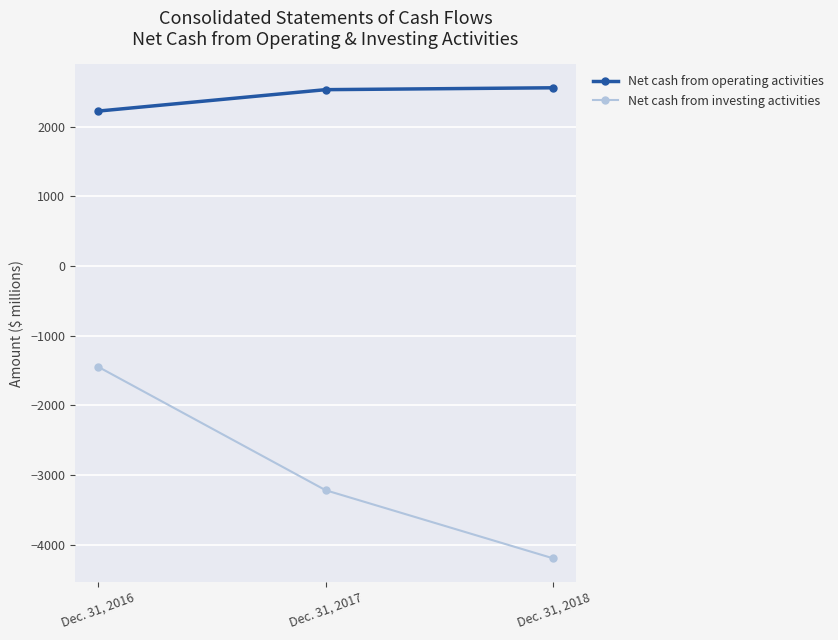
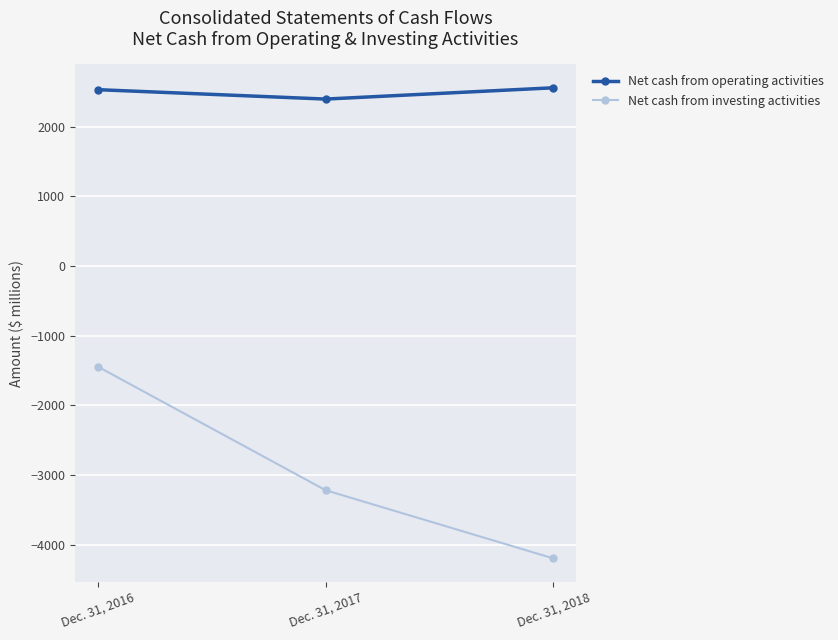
  {
    "Net cash from operating activities": {
-     "Dec. 31, 2016": 2200,
-     "Dec. 31, 2017": 2500,
+     "Dec. 31, 2016": 2500,
+     "Dec. 31, 2017": 2400,
      "Dec. 31, 2018": 2600
    },
    "Net cash from investing activities": {
      "Dec. 31, 2016": -1400,
      "Dec. 31, 2017": -3200,
      "Dec. 31, 2018": -4200
    }
  }
